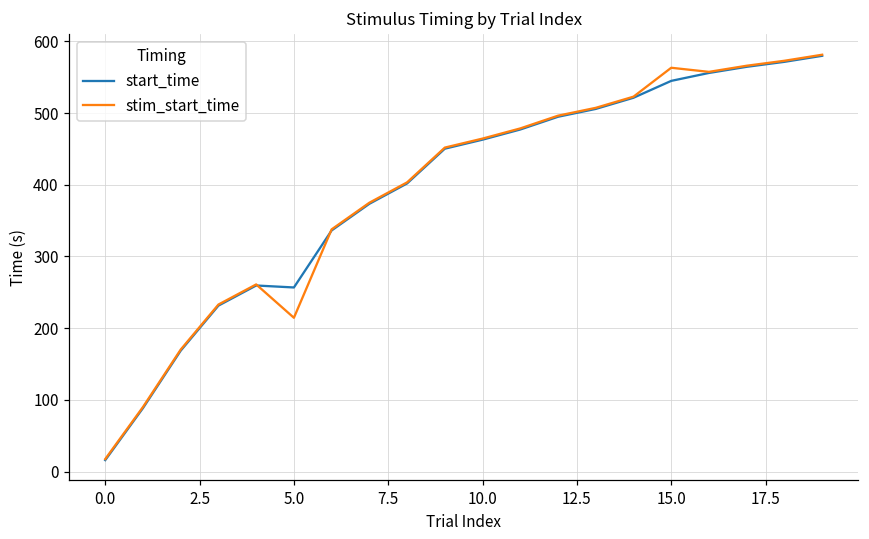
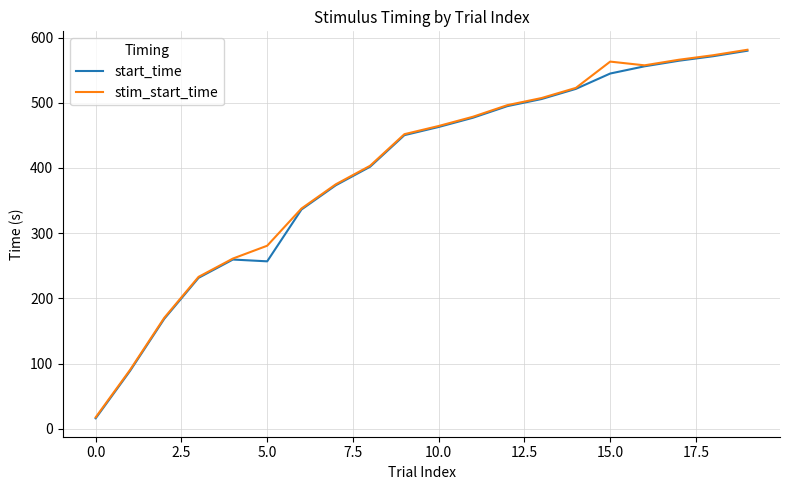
  {
    "start_time": {
      "5.0": 260,
      "15.0": 540
    },
    "stim_start_time": {
-     "5.0": 210,
+     "5.0": 280,
      "15.0": 560
    }
  }
